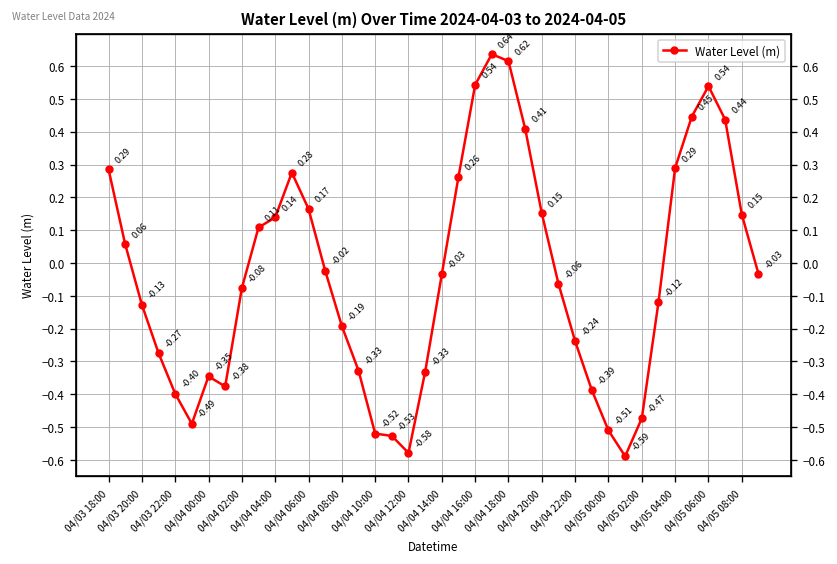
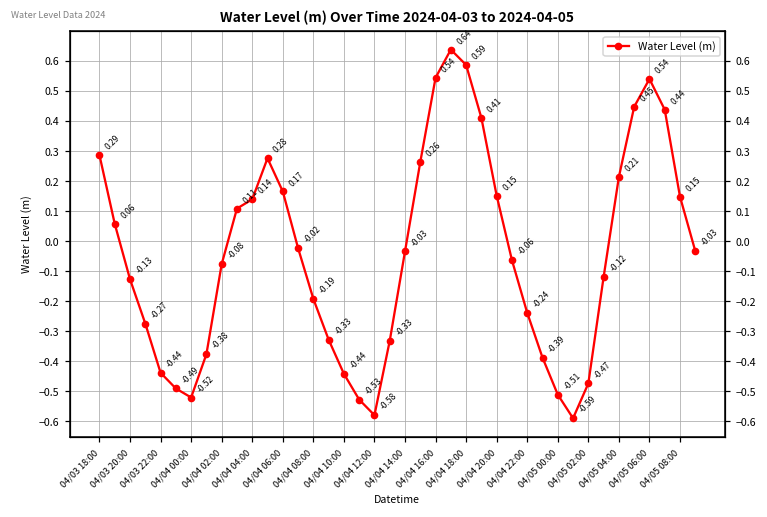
  {
    "04/03 18:00": 0.29,
    "04/03 20:00": -0.13,
-   "04/03 22:00": -0.40,
-   "04/04 00:00": -0.35,
+   "04/03 22:00": -0.44,
+   "04/04 00:00": -0.52,
    "04/04 02:00": -0.08,
    "04/04 04:00": 0.14,
    "04/04 06:00": 0.17,
    "04/04 08:00": -0.19,
-   "04/04 10:00": -0.52,
+   "04/04 10:00": -0.44,
    "04/04 12:00": -0.58,
    "04/04 14:00": -0.03,
    "04/04 16:00": 0.54,
-   "04/04 18:00": 0.62,
+   "04/04 18:00": 0.59,
    "04/04 20:00": 0.15,
    "04/04 22:00": -0.24,
    "04/05 00:00": -0.51,
    "04/05 02:00": -0.47,
-   "04/05 04:00": 0.29,
+   "04/05 04:00": 0.21,
    "04/05 06:00": 0.54,
    "04/05 08:00": 0.15
  }
